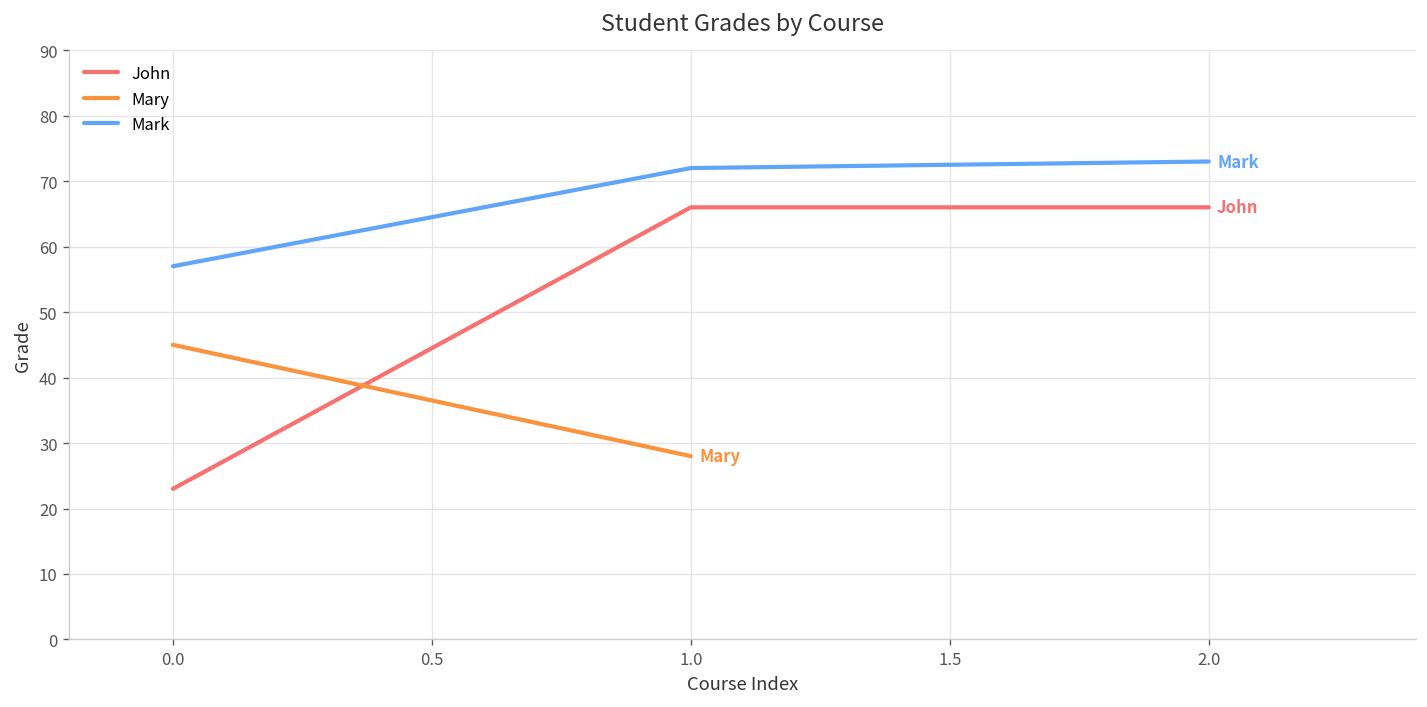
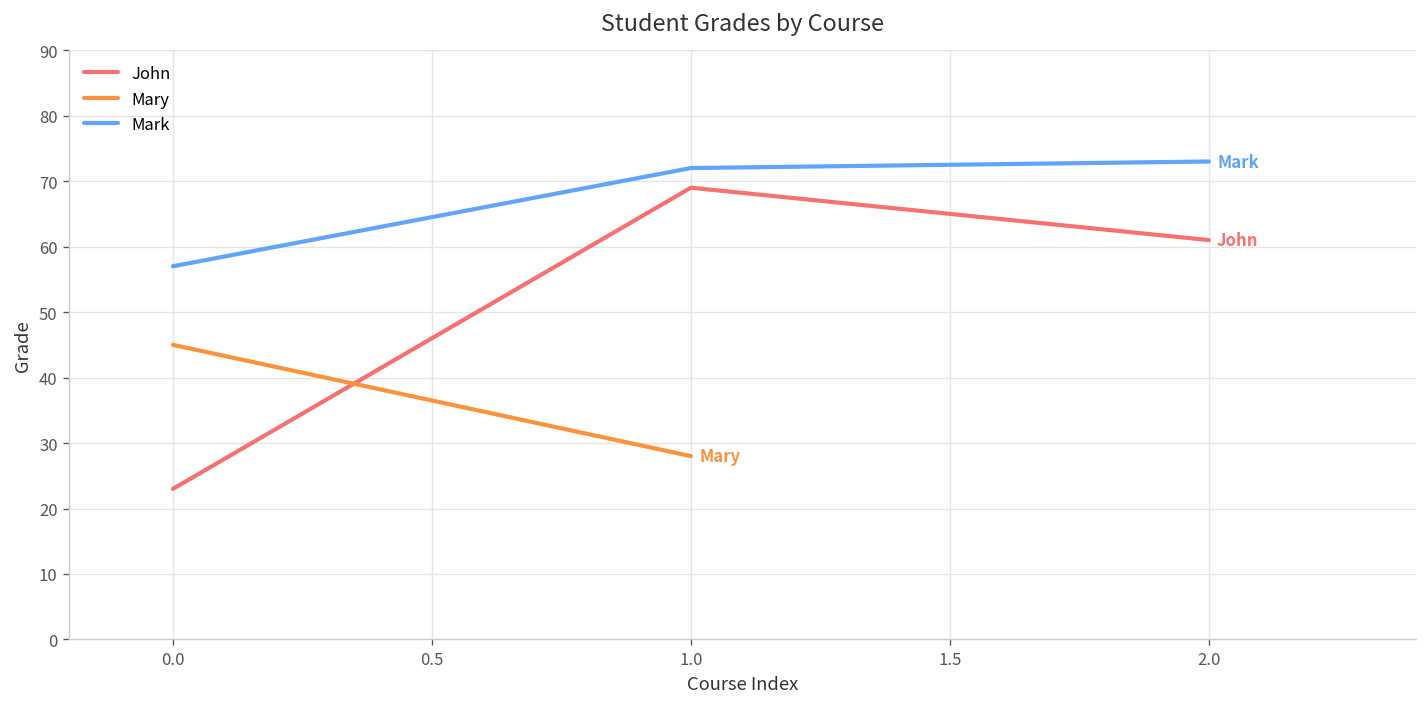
  {
    "John": {
      "0.0": 23,
-     "1.0": 66,
-     "2.0": 66
+     "1.0": 69,
+     "2.0": 61
    },
    "Mary": {
      "0.0": 45,
      "1.0": 28
    },
    "Mark": {
      "0.0": 57,
      "1.0": 72,
      "2.0": 73
    }
  }
